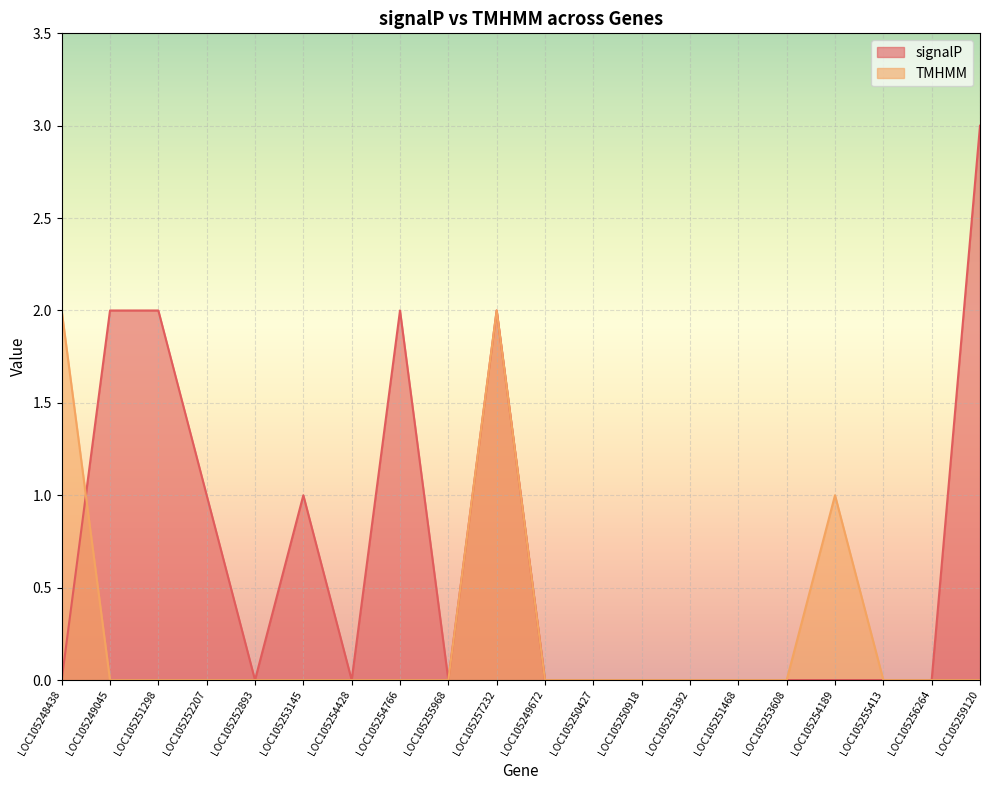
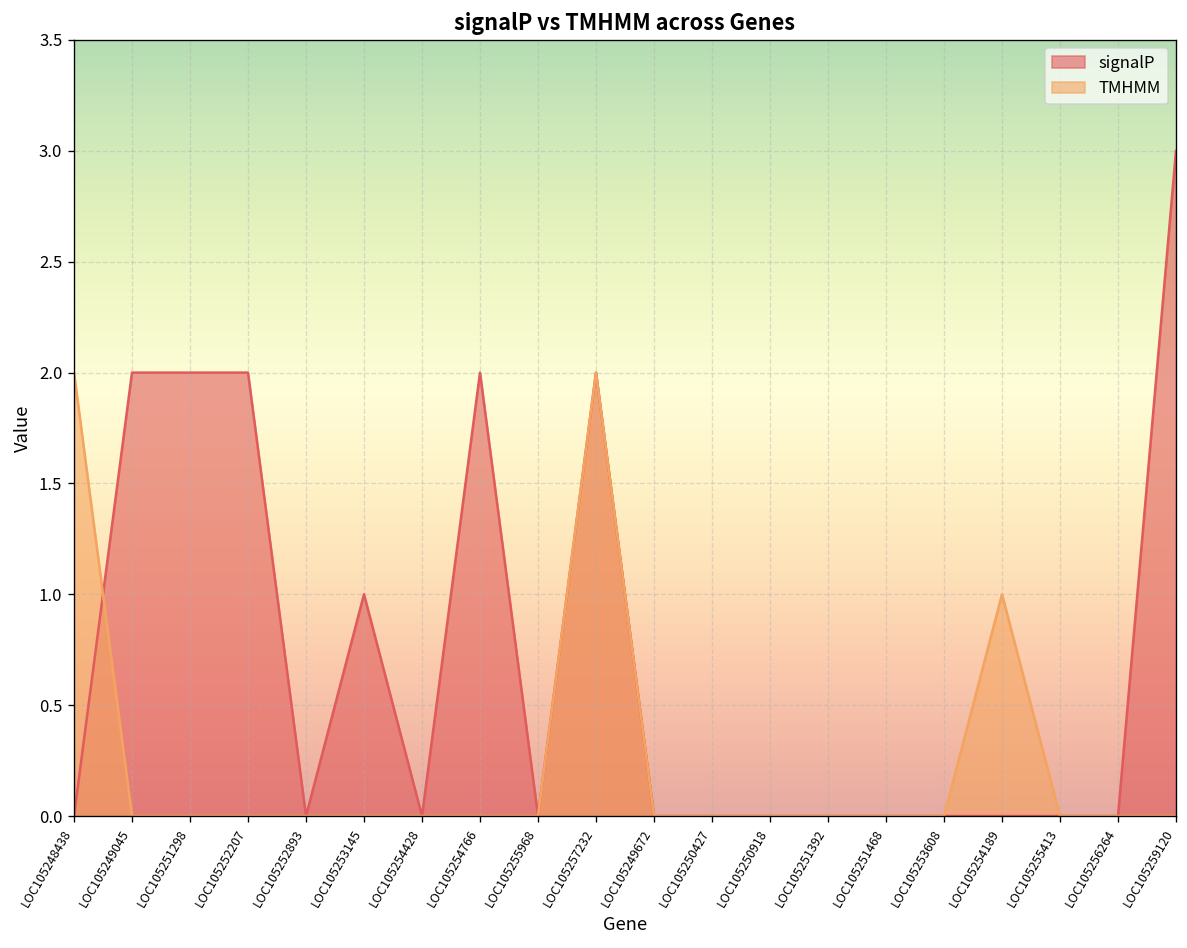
  {
    "signalP": {
      "LOC105248438": 0,
      "LOC105249045": 2,
      "LOC105251298": 2,
-     "LOC105252207": 1,
+     "LOC105252207": 2,
      "LOC105253145": 1,
      "LOC105254766": 2,
      "LOC105254189": 0,
      "LOC105259120": 3
    },
    "TMHMM": {
      "LOC105248438": 2,
      "LOC105249045": 0,
      "LOC105251298": 0,
      "LOC105252207": 0,
      "LOC105253145": 0,
      "LOC105254766": 0,
      "LOC105254189": 1,
      "LOC105259120": 0
    }
  }
